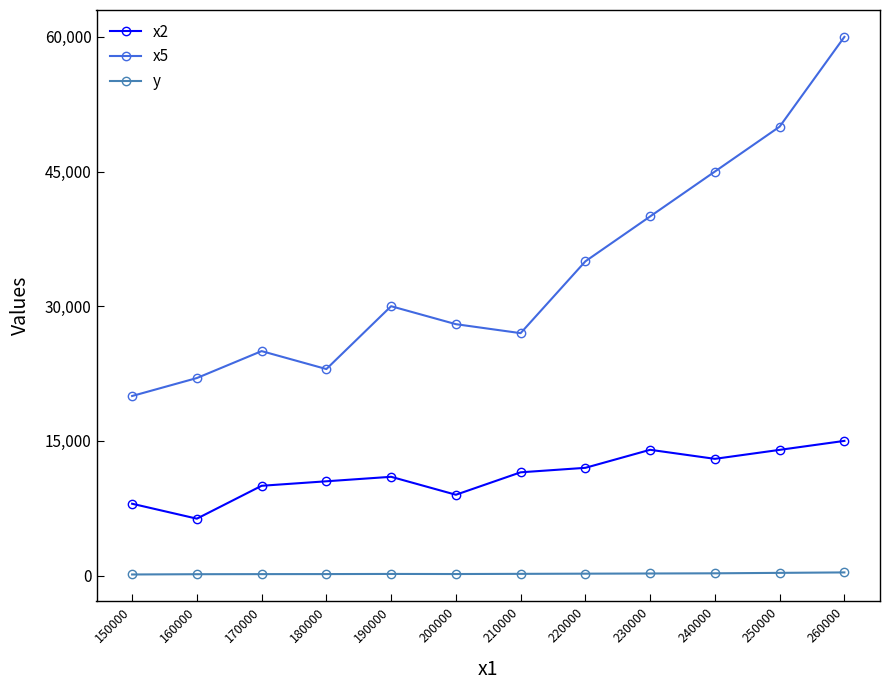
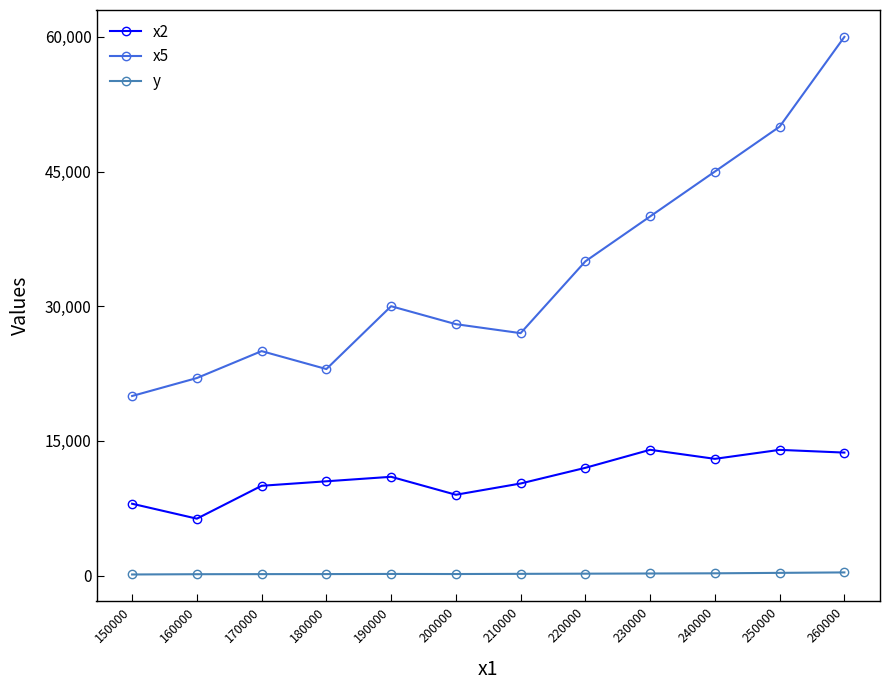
  {
    "x2": {
      "150000": "8,000",
      "160000": "6,000",
      "170000": "10,000",
      "180000": "11,000",
      "190000": "11,000",
      "200000": "9,000",
-     "210000": "12,000",
+     "210000": "10,000",
      "220000": "12,000",
      "230000": "14,000",
      "240000": "13,000",
      "250000": "14,000",
-     "260000": "15,000"
+     "260000": "14,000"
    }
  }
